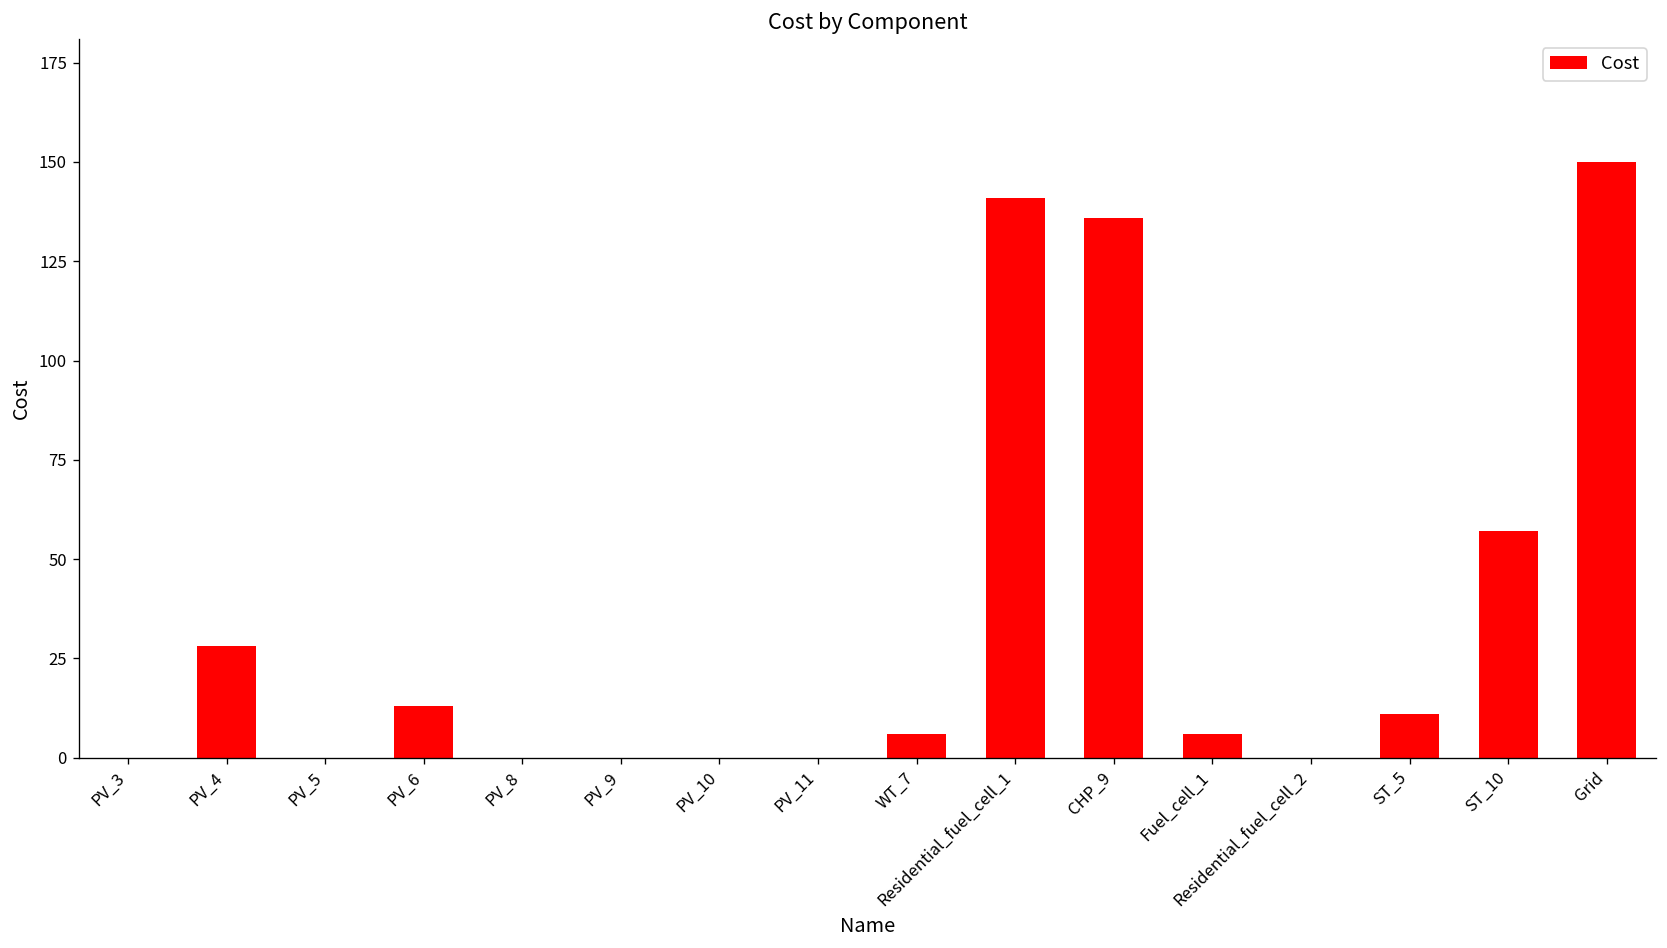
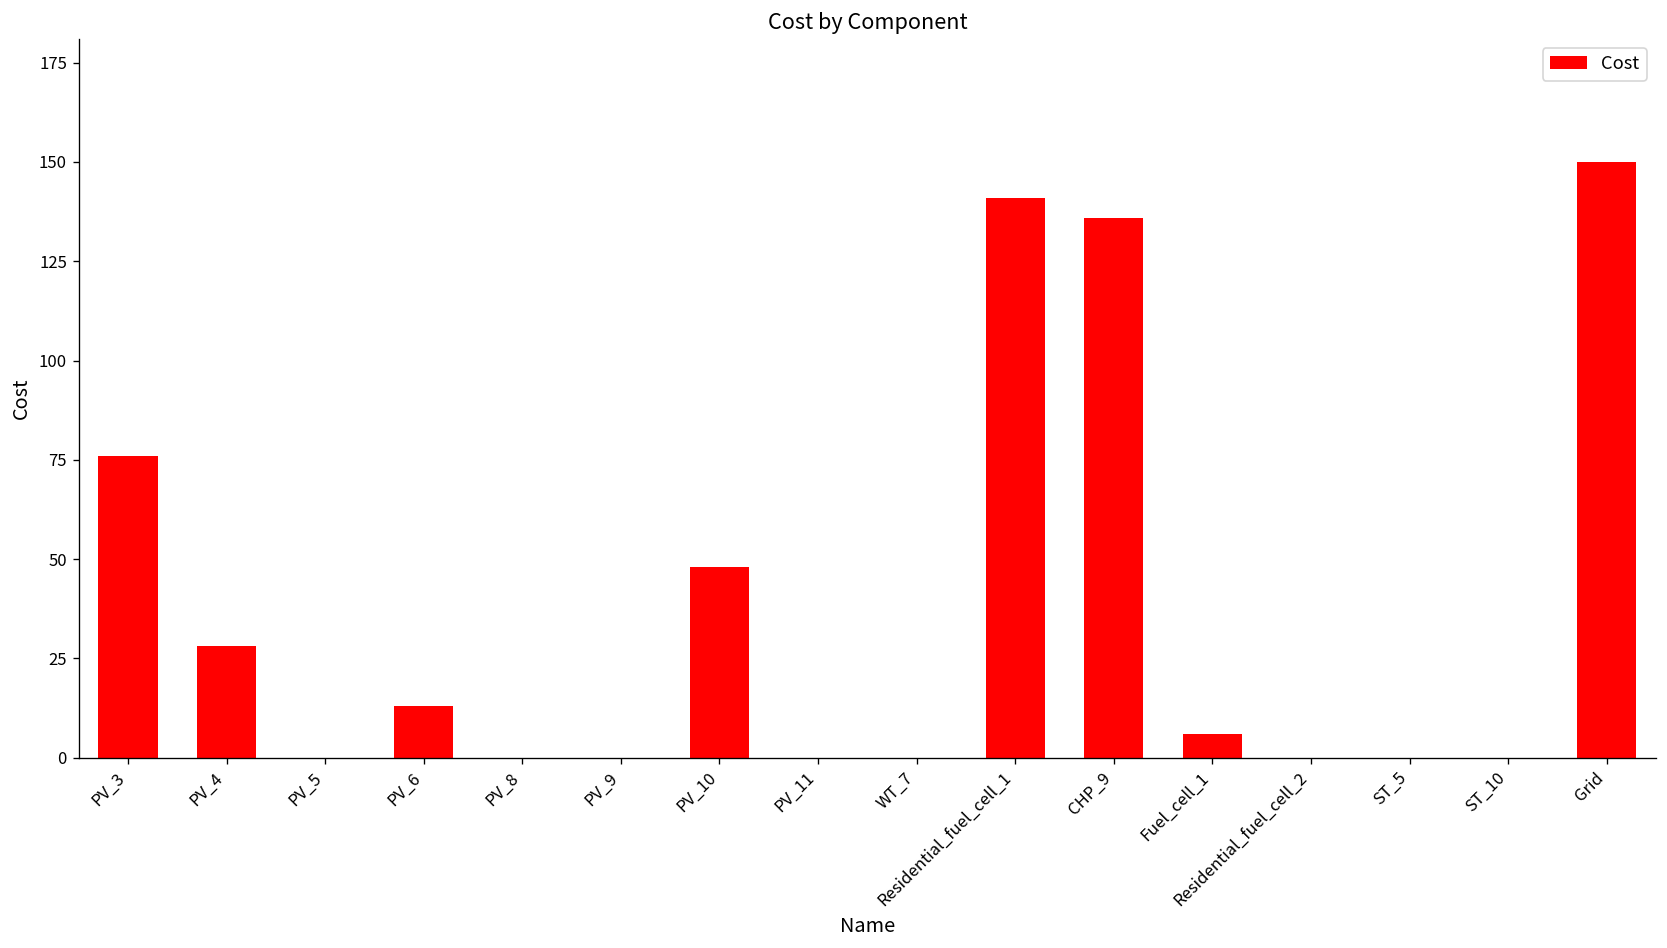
  {
-   "PV_3": 0,
+   "PV_3": 76,
    "PV_4": 28,
    "PV_5": 0,
    "PV_6": 13,
    "PV_8": 0,
    "PV_9": 0,
-   "PV_10": 0,
+   "PV_10": 48,
    "PV_11": 0,
-   "WT_7": 6,
+   "WT_7": 0,
    "Residential_fuel_cell_1": 141,
    "CHP_9": 136,
    "Fuel_cell_1": 6,
    "Residential_fuel_cell_2": 0,
-   "ST_5": 11,
-   "ST_10": 57,
+   "ST_5": 0,
+   "ST_10": 0,
    "Grid": 150
  }
